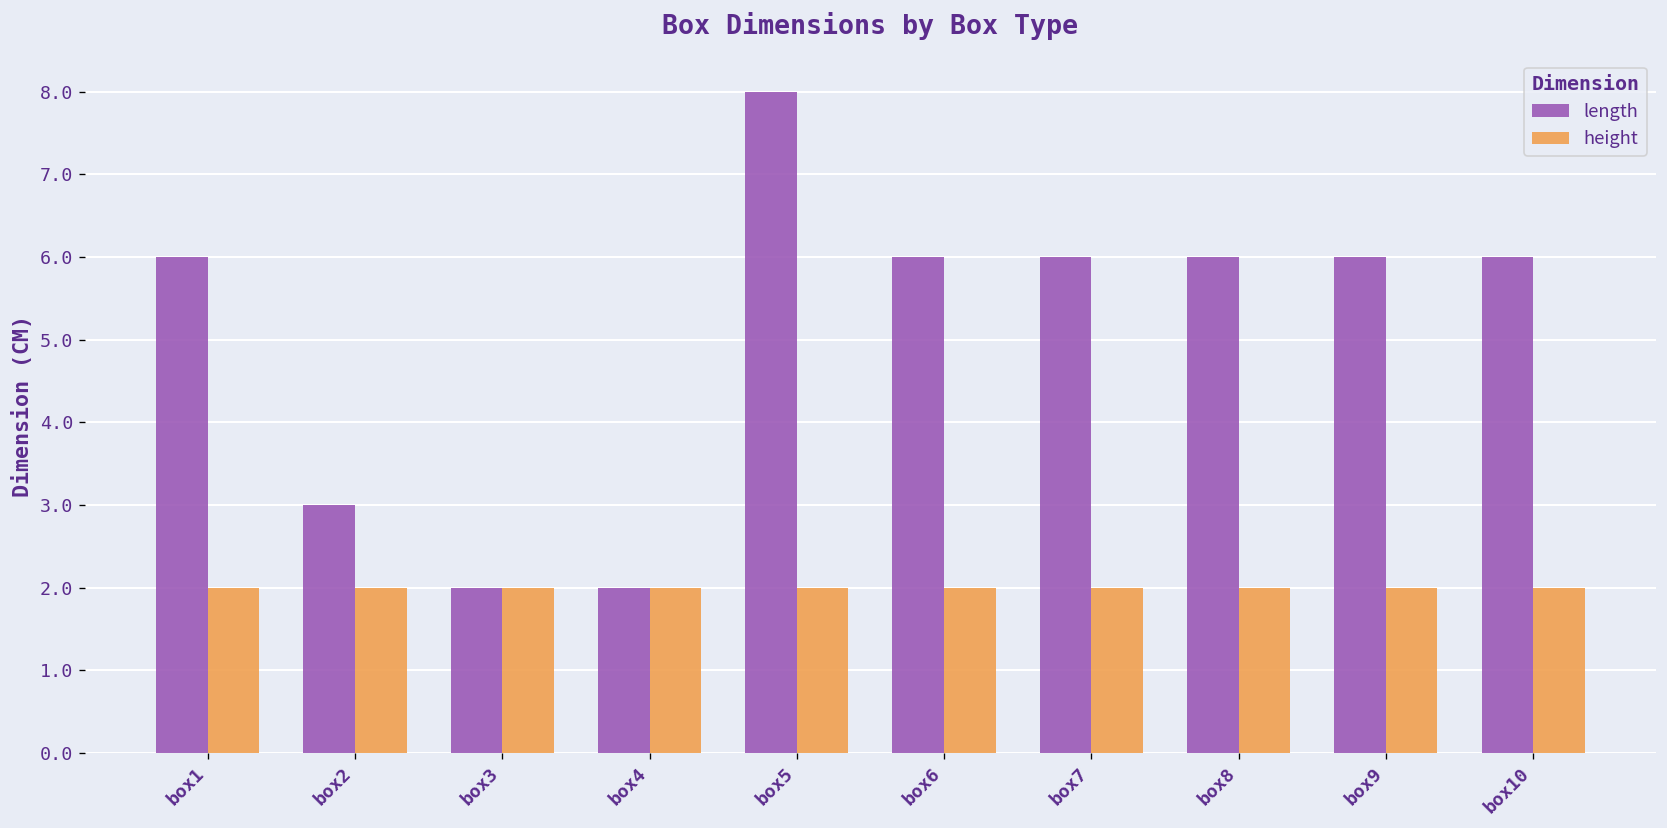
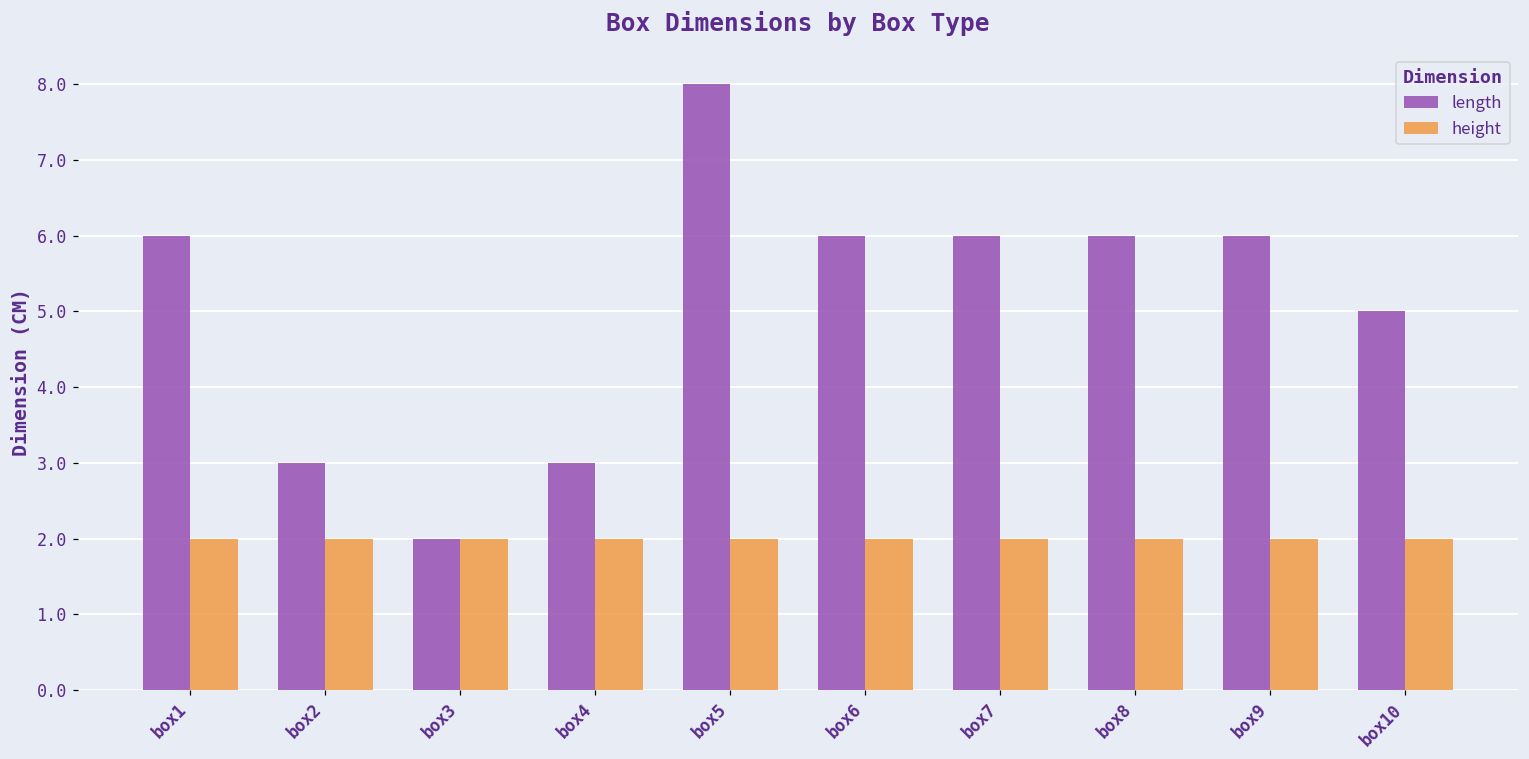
  {
    "length": {
      "box1": 6,
      "box2": 3,
      "box3": 2,
-     "box4": 2,
+     "box4": 3,
      "box5": 8,
      "box6": 6,
      "box7": 6,
      "box8": 6,
      "box9": 6,
-     "box10": 6
+     "box10": 5
    },
    "height": {
      "box1": 2,
      "box2": 2,
      "box3": 2,
      "box4": 2,
      "box5": 2,
      "box6": 2,
      "box7": 2,
      "box8": 2,
      "box9": 2,
      "box10": 2
    }
  }
